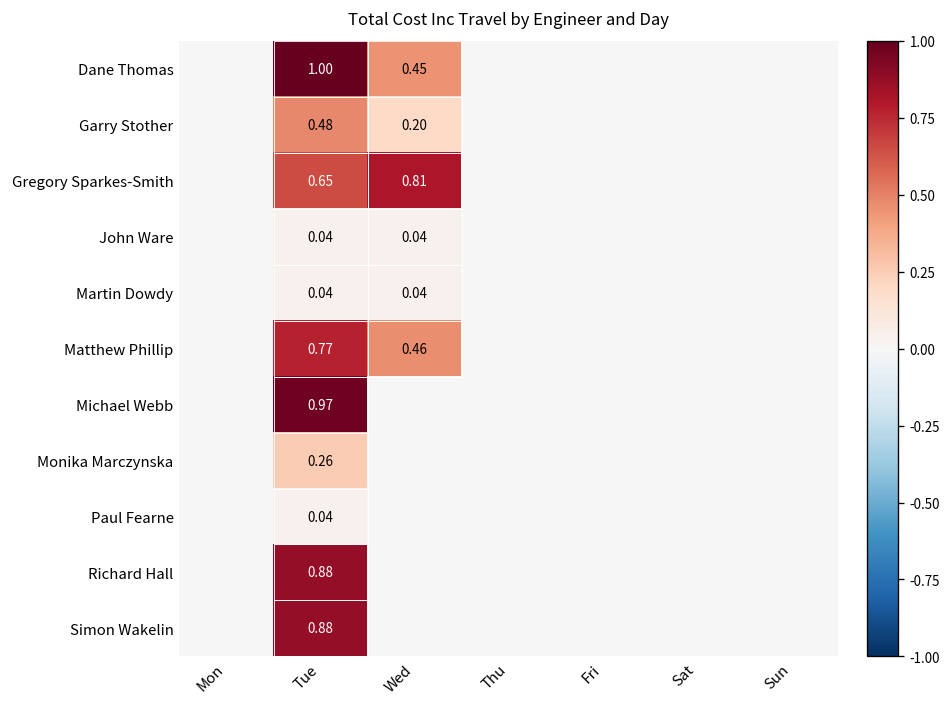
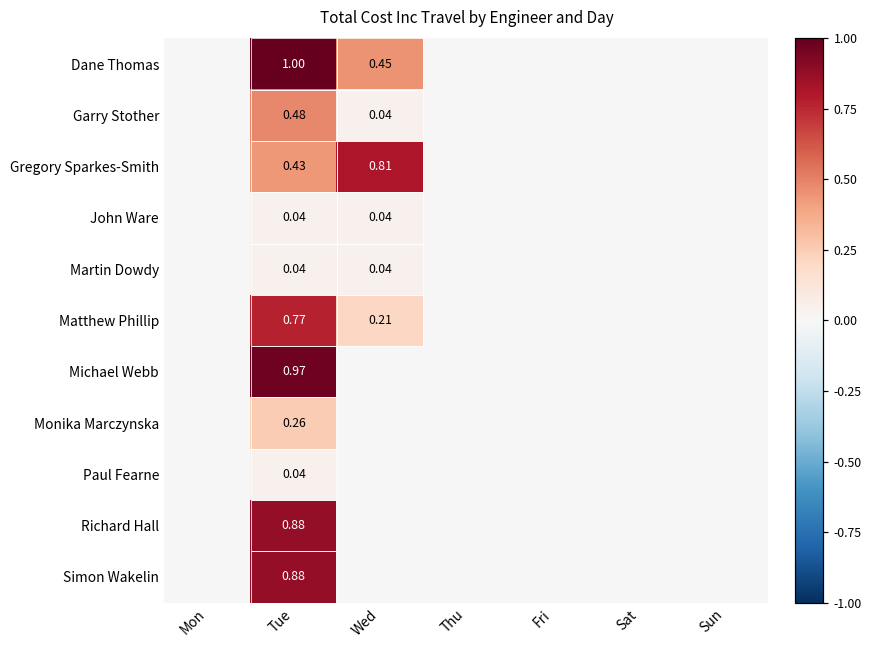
  {
    "Dane Thomas": {
      "Tue": 1.00,
      "Wed": 0.45
    },
    "Garry Stother": {
      "Tue": 0.48,
-     "Wed": 0.20
+     "Wed": 0.04
    },
    "Gregory Sparkes-Smith": {
-     "Tue": 0.65,
+     "Tue": 0.43,
      "Wed": 0.81
    },
    "John Ware": {
      "Tue": 0.04,
      "Wed": 0.04
    },
    "Martin Dowdy": {
      "Tue": 0.04,
      "Wed": 0.04
    },
    "Matthew Phillip": {
      "Tue": 0.77,
-     "Wed": 0.46
+     "Wed": 0.21
    },
    "Michael Webb": {
      "Tue": 0.97
    },
    "Monika Marczynska": {
      "Tue": 0.26
    },
    "Paul Fearne": {
      "Tue": 0.04
    },
    "Richard Hall": {
      "Tue": 0.88
    },
    "Simon Wakelin": {
      "Tue": 0.88
    }
  }
